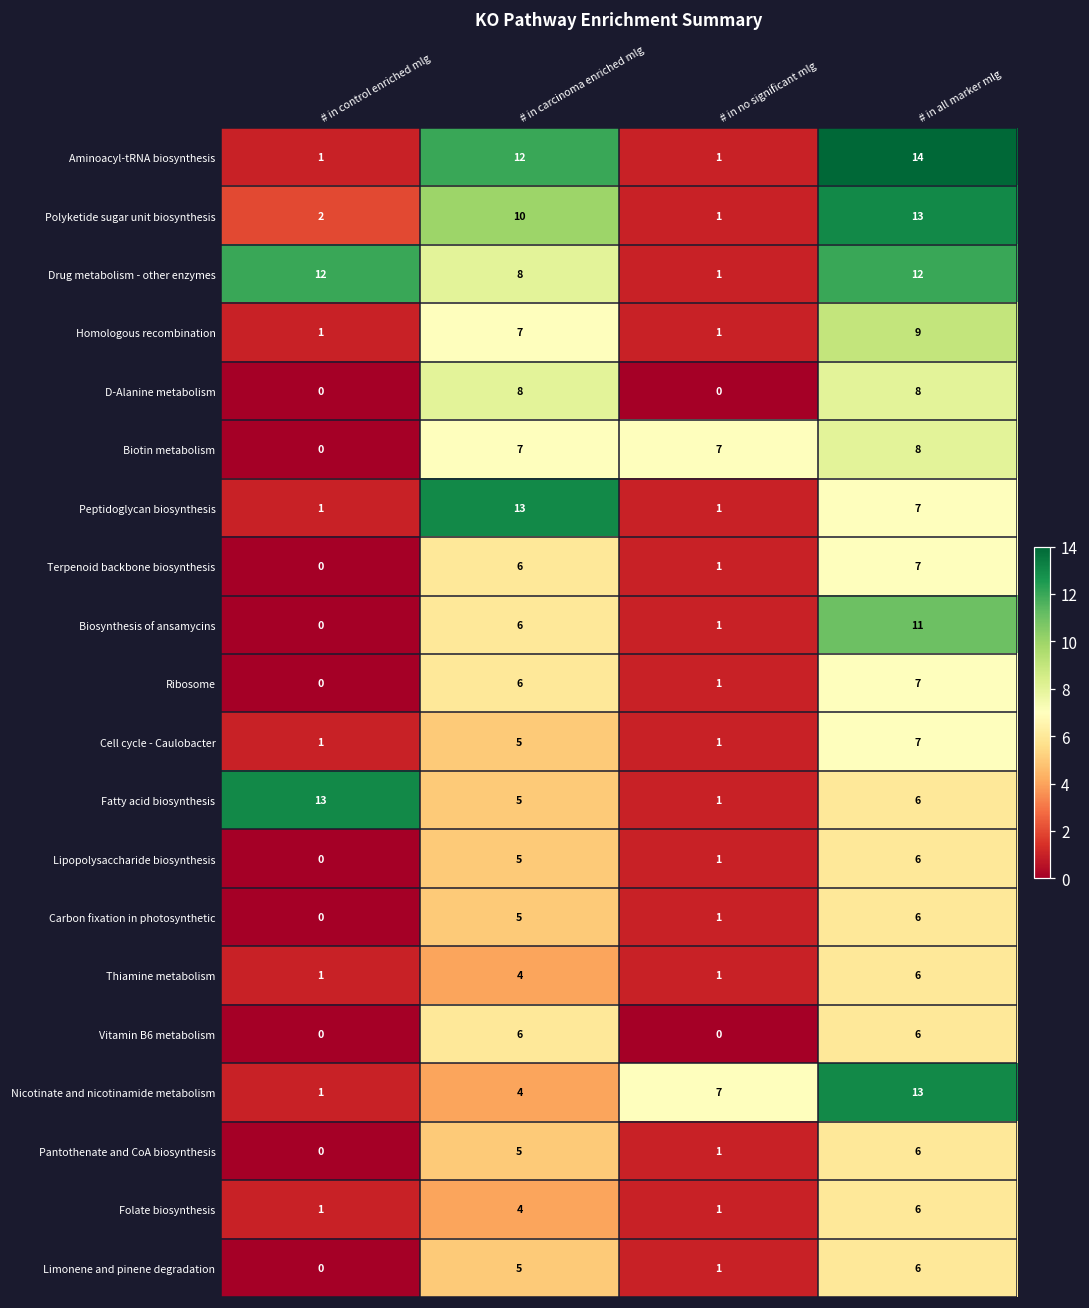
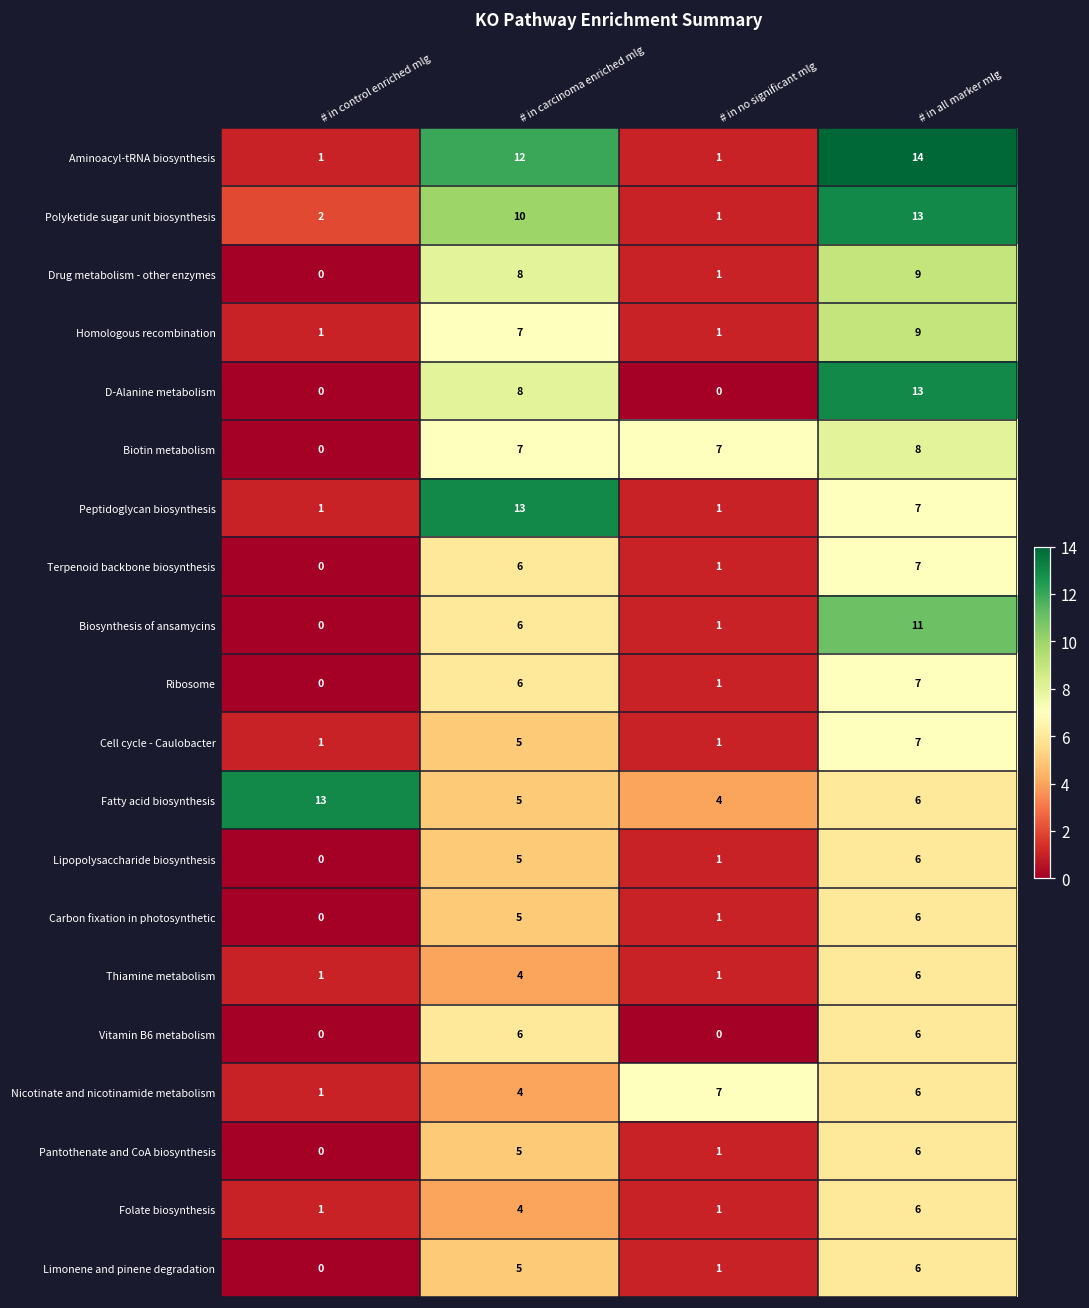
  {
    "Aminoacyl-tRNA biosynthesis": {
      "# in control enriched mlg": 1,
      "# in carcinoma enriched mlg": 12,
      "# in no significant mlg": 1,
      "# in all marker mlg": 14
    },
    "Polyketide sugar unit biosynthesis": {
      "# in control enriched mlg": 2,
      "# in carcinoma enriched mlg": 10,
      "# in no significant mlg": 1,
      "# in all marker mlg": 13
    },
    "Drug metabolism - other enzymes": {
-     "# in control enriched mlg": 12,
+     "# in control enriched mlg": 0,
      "# in carcinoma enriched mlg": 8,
      "# in no significant mlg": 1,
-     "# in all marker mlg": 12
+     "# in all marker mlg": 9
    },
    "Homologous recombination": {
      "# in control enriched mlg": 1,
      "# in carcinoma enriched mlg": 7,
      "# in no significant mlg": 1,
      "# in all marker mlg": 9
    },
    "D-Alanine metabolism": {
      "# in control enriched mlg": 0,
      "# in carcinoma enriched mlg": 8,
      "# in no significant mlg": 0,
-     "# in all marker mlg": 8
+     "# in all marker mlg": 13
    },
    "Biotin metabolism": {
      "# in control enriched mlg": 0,
      "# in carcinoma enriched mlg": 7,
      "# in no significant mlg": 7,
      "# in all marker mlg": 8
    },
    "Peptidoglycan biosynthesis": {
      "# in control enriched mlg": 1,
      "# in carcinoma enriched mlg": 13,
      "# in no significant mlg": 1,
      "# in all marker mlg": 7
    },
    "Terpenoid backbone biosynthesis": {
      "# in control enriched mlg": 0,
      "# in carcinoma enriched mlg": 6,
      "# in no significant mlg": 1,
      "# in all marker mlg": 7
    },
    "Biosynthesis of ansamycins": {
      "# in control enriched mlg": 0,
      "# in carcinoma enriched mlg": 6,
      "# in no significant mlg": 1,
      "# in all marker mlg": 11
    },
    "Ribosome": {
      "# in control enriched mlg": 0,
      "# in carcinoma enriched mlg": 6,
      "# in no significant mlg": 1,
      "# in all marker mlg": 7
    },
    "Cell cycle - Caulobacter": {
      "# in control enriched mlg": 1,
      "# in carcinoma enriched mlg": 5,
      "# in no significant mlg": 1,
      "# in all marker mlg": 7
    },
    "Fatty acid biosynthesis": {
      "# in control enriched mlg": 13,
      "# in carcinoma enriched mlg": 5,
-     "# in no significant mlg": 1,
+     "# in no significant mlg": 4,
      "# in all marker mlg": 6
    },
    "Lipopolysaccharide biosynthesis": {
      "# in control enriched mlg": 0,
      "# in carcinoma enriched mlg": 5,
      "# in no significant mlg": 1,
      "# in all marker mlg": 6
    },
    "Carbon fixation in photosynthetic": {
      "# in control enriched mlg": 0,
      "# in carcinoma enriched mlg": 5,
      "# in no significant mlg": 1,
      "# in all marker mlg": 6
    },
    "Thiamine metabolism": {
      "# in control enriched mlg": 1,
      "# in carcinoma enriched mlg": 4,
      "# in no significant mlg": 1,
      "# in all marker mlg": 6
    },
    "Vitamin B6 metabolism": {
      "# in control enriched mlg": 0,
      "# in carcinoma enriched mlg": 6,
      "# in no significant mlg": 0,
      "# in all marker mlg": 6
    },
    "Nicotinate and nicotinamide metabolism": {
      "# in control enriched mlg": 1,
      "# in carcinoma enriched mlg": 4,
      "# in no significant mlg": 7,
-     "# in all marker mlg": 13
+     "# in all marker mlg": 6
    },
    "Pantothenate and CoA biosynthesis": {
      "# in control enriched mlg": 0,
      "# in carcinoma enriched mlg": 5,
      "# in no significant mlg": 1,
      "# in all marker mlg": 6
    },
    "Folate biosynthesis": {
      "# in control enriched mlg": 1,
      "# in carcinoma enriched mlg": 4,
      "# in no significant mlg": 1,
      "# in all marker mlg": 6
    },
    "Limonene and pinene degradation": {
      "# in control enriched mlg": 0,
      "# in carcinoma enriched mlg": 5,
      "# in no significant mlg": 1,
      "# in all marker mlg": 6
    }
  }
